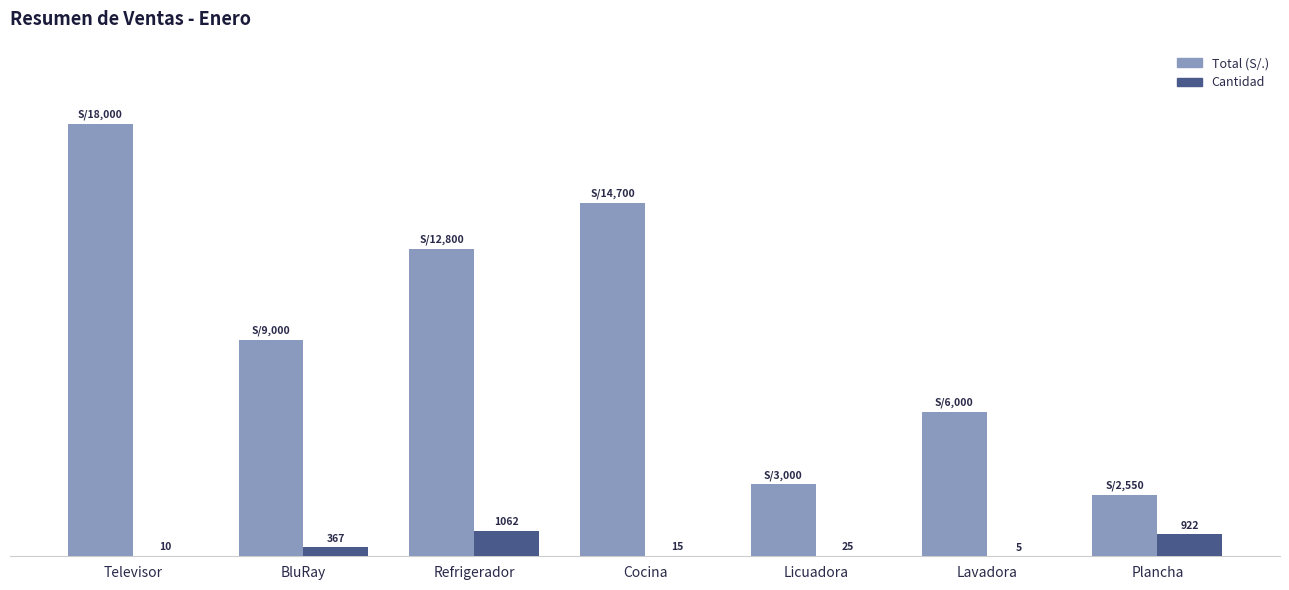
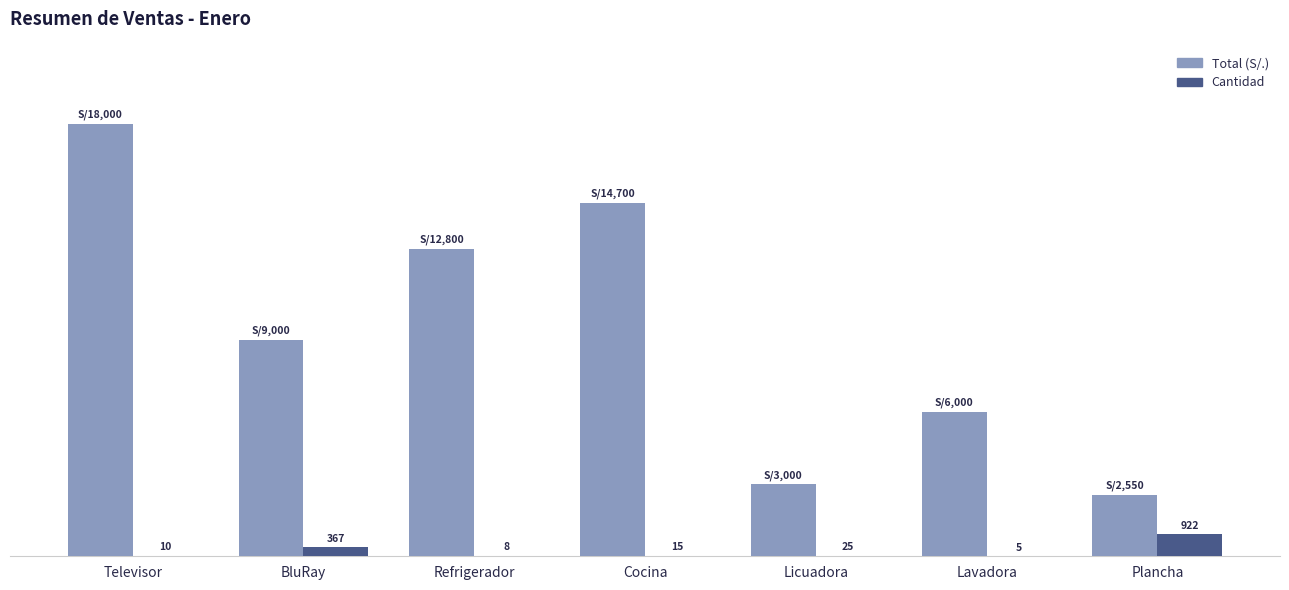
  {
    "Total (S/.)": {
      "Televisor": "18,000",
      "BluRay": "9,000",
      "Refrigerador": "12,800",
      "Cocina": "14,700",
      "Licuadora": "3,000",
      "Lavadora": "6,000",
      "Plancha": "2,550"
    },
    "Cantidad": {
      "Televisor": "10",
      "BluRay": "367",
-     "Refrigerador": "1062",
+     "Refrigerador": "8",
      "Cocina": "15",
      "Licuadora": "25",
      "Lavadora": "5",
      "Plancha": "922"
    }
  }
